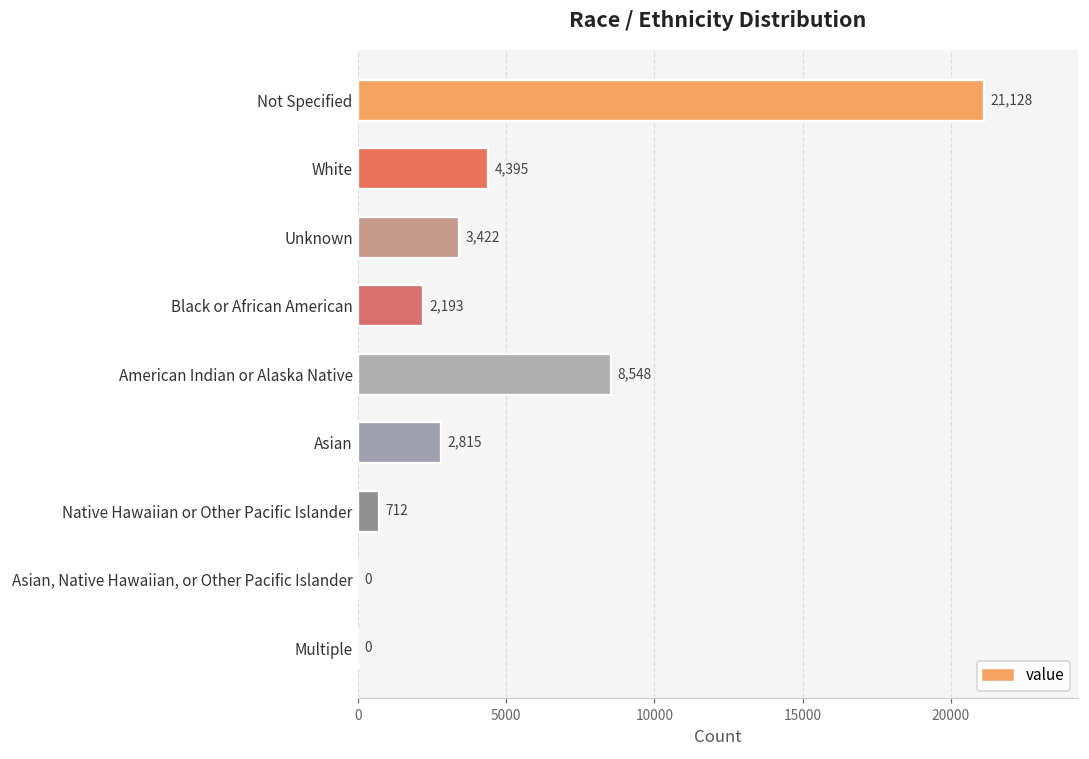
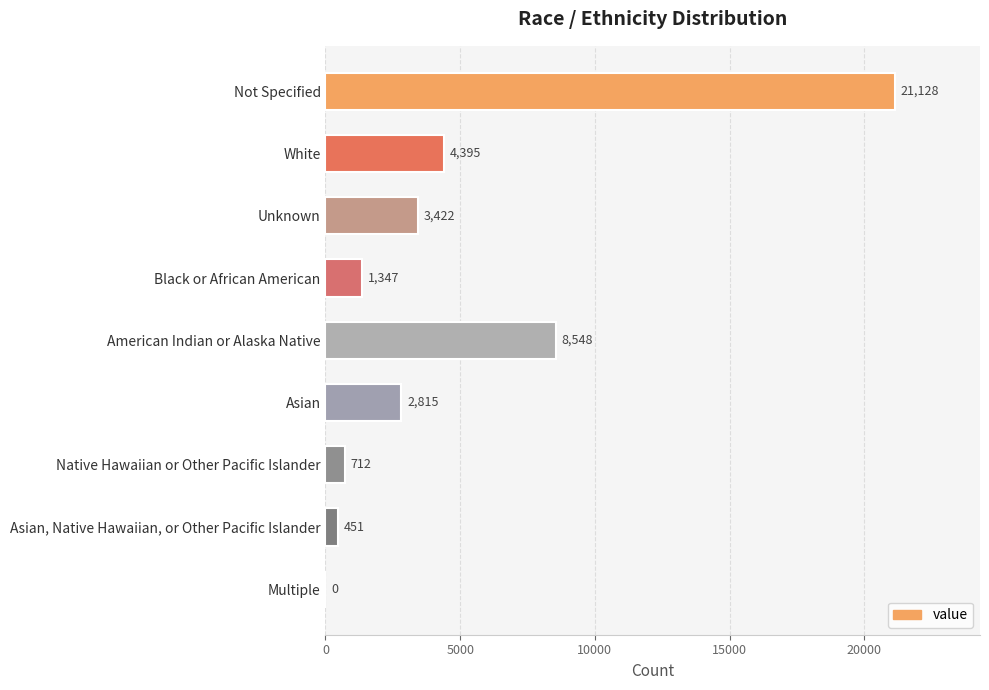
  {
    "Not Specified": "21,128",
    "White": "4,395",
    "Unknown": "3,422",
-   "Black or African American": "2,193",
+   "Black or African American": "1,347",
    "American Indian or Alaska Native": "8,548",
    "Asian": "2,815",
    "Native Hawaiian or Other Pacific Islander": "712",
-   "Asian, Native Hawaiian, or Other Pacific Islander": "0",
+   "Asian, Native Hawaiian, or Other Pacific Islander": "451",
    "Multiple": "0"
  }
